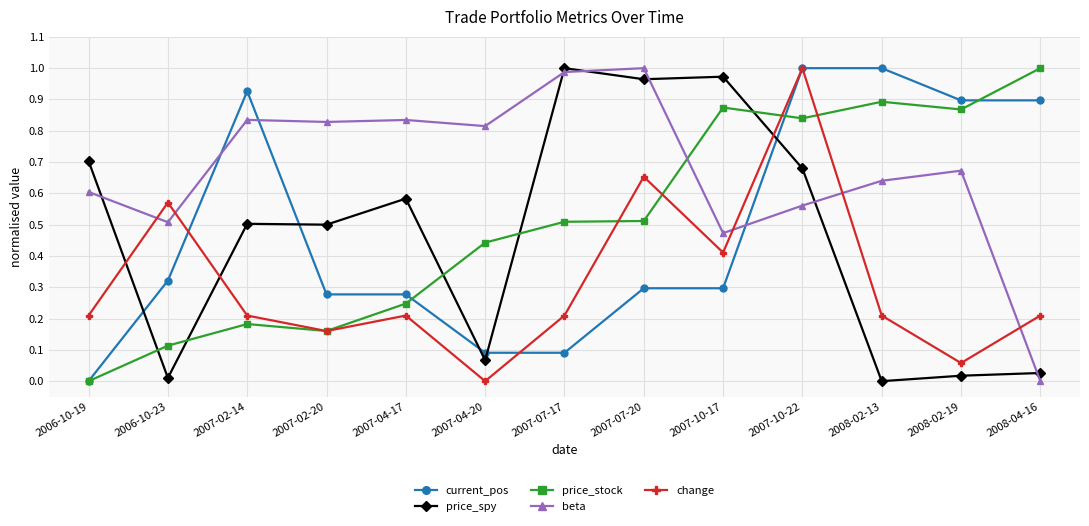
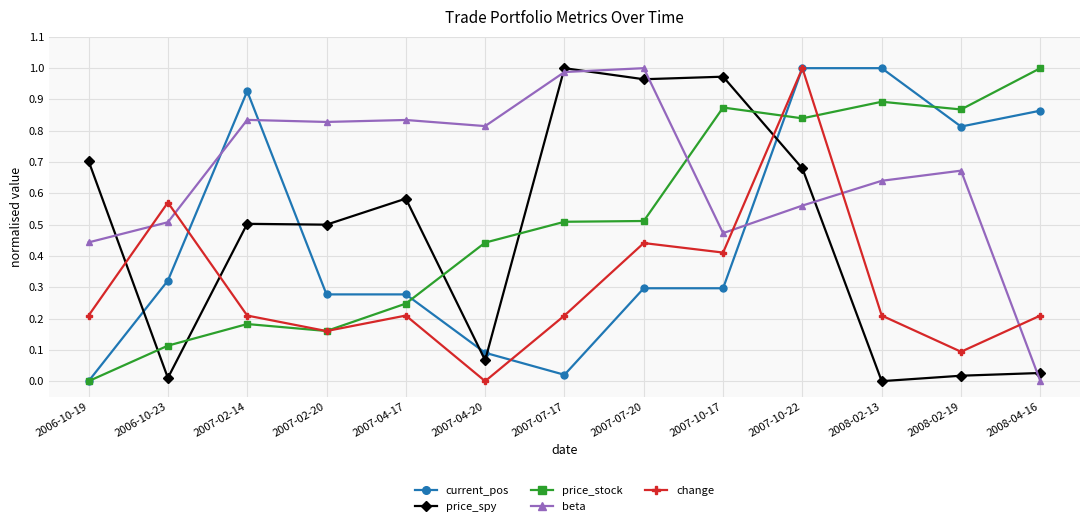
  {
    "current_pos": {
      "2006-10-23": 0.32,
      "2007-02-14": 0.93,
      "2007-02-20": 0.28,
      "2007-04-17": 0.28,
      "2007-04-20": 0.09,
-     "2007-07-17": 0.09,
+     "2007-07-17": 0.02,
      "2007-07-20": 0.30,
      "2007-10-17": 0.30,
      "2008-02-13": 1.00,
-     "2008-02-19": 0.90,
-     "2008-04-16": 0.90
+     "2008-02-19": 0.81,
+     "2008-04-16": 0.86
    },
    "price_spy": {
      "2006-10-19": 0.70,
      "2006-10-23": 0.01,
      "2007-02-14": 0.50,
      "2007-02-20": 0.50,
      "2007-04-17": 0.58,
      "2007-04-20": 0.07,
      "2007-07-17": 1.00,
      "2007-07-20": 0.96,
      "2007-10-17": 0.97,
      "2007-10-22": 0.68,
      "2008-02-13": 0.00,
      "2008-02-19": 0.02,
      "2008-04-16": 0.03
    },
    "price_stock": {
      "2006-10-23": 0.11,
      "2007-02-14": 0.18,
      "2007-04-17": 0.25,
      "2007-04-20": 0.44,
      "2007-07-17": 0.51,
      "2007-07-20": 0.51,
      "2007-10-17": 0.87,
      "2007-10-22": 0.84,
      "2008-02-13": 0.89,
      "2008-02-19": 0.87,
      "2008-04-16": 1.00
    },
    "beta": {
-     "2006-10-19": 0.60,
+     "2006-10-19": 0.44,
      "2006-10-23": 0.51,
      "2007-02-14": 0.83,
      "2007-02-20": 0.83,
      "2007-04-17": 0.83,
      "2007-04-20": 0.81,
      "2007-07-17": 0.99,
      "2007-07-20": 1.00,
      "2007-10-17": 0.47,
      "2007-10-22": 0.56,
      "2008-02-13": 0.64,
      "2008-02-19": 0.67,
      "2008-04-16": 0.00
    },
    "change": {
      "2006-10-19": 0.21,
      "2006-10-23": 0.57,
      "2007-02-14": 0.21,
      "2007-04-17": 0.21,
      "2007-04-20": 0.00,
      "2007-07-17": 0.21,
-     "2007-07-20": 0.65,
+     "2007-07-20": 0.44,
      "2007-10-17": 0.41,
      "2008-02-13": 0.21,
-     "2008-02-19": 0.06,
+     "2008-02-19": 0.09,
      "2008-04-16": 0.21
    }
  }
